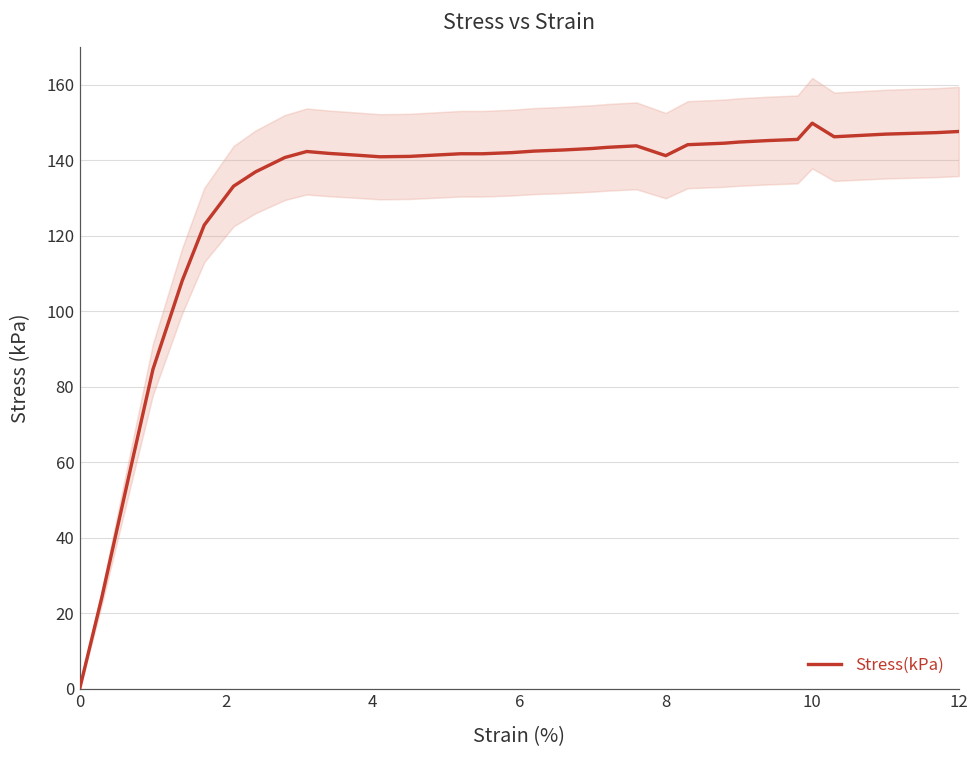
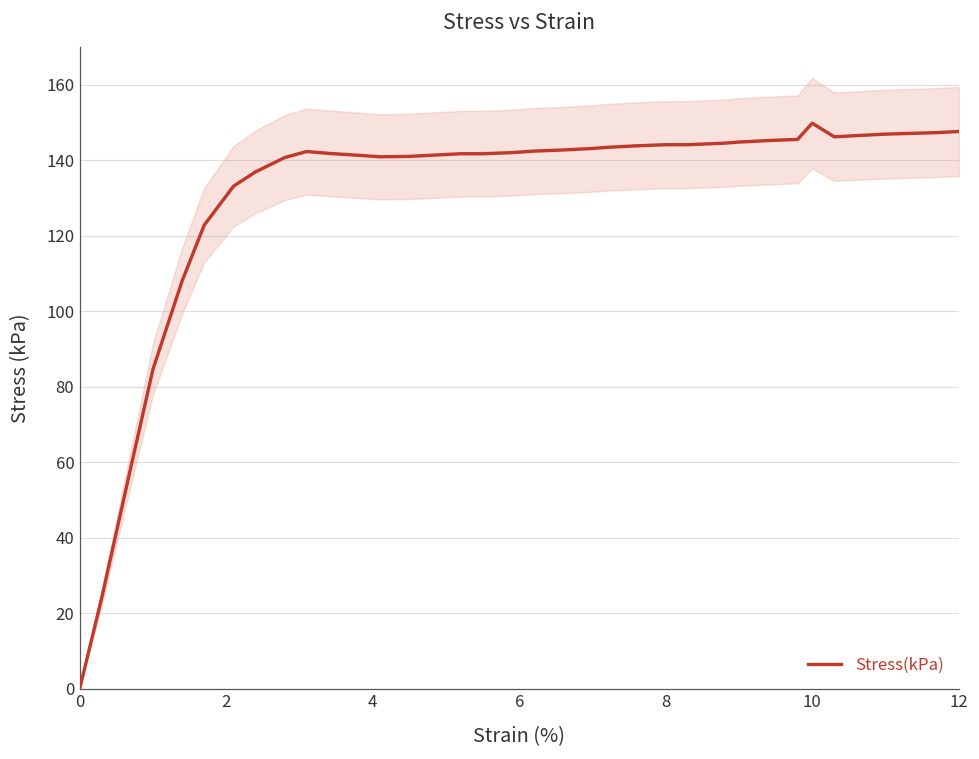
  {
    "Stress(kPa)": {
-     "8": 141,
+     "8": 144,
      "10": 150,
      "12": 148
    }
  }
